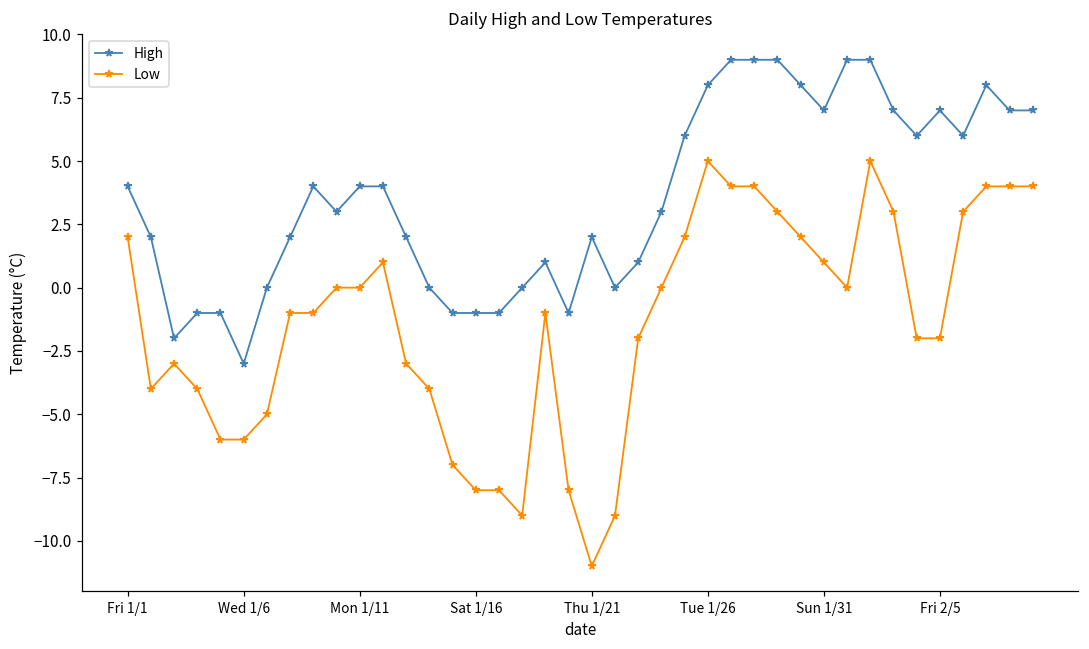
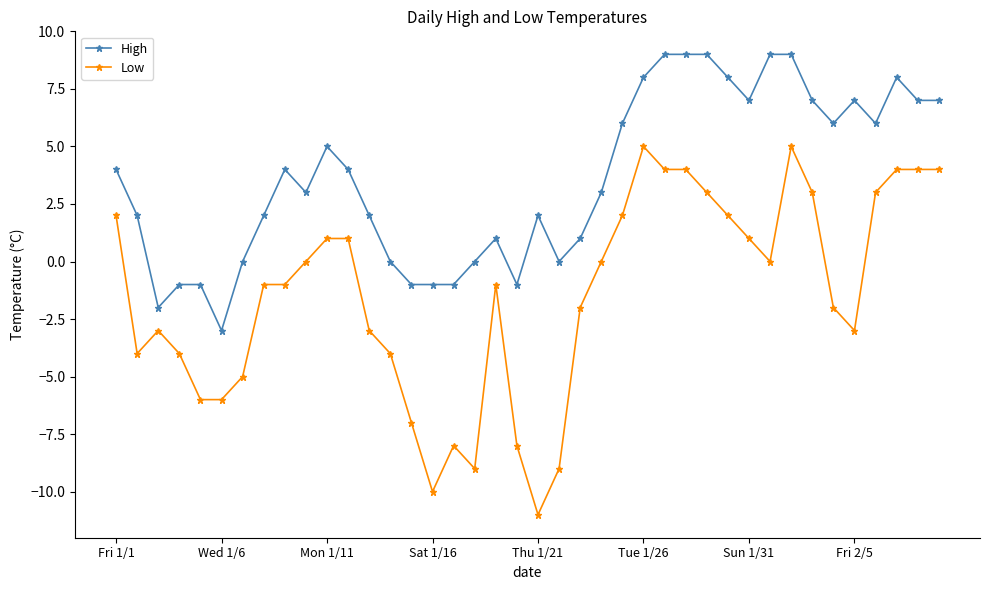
  {
    "High": {
      "Fri 1/1": 4,
      "Wed 1/6": -3,
-     "Mon 1/11": 4,
+     "Mon 1/11": 5,
      "Sat 1/16": -1,
      "Thu 1/21": 2,
      "Tue 1/26": 8,
      "Sun 1/31": 7,
      "Fri 2/5": 7
    },
    "Low": {
      "Fri 1/1": 2,
      "Wed 1/6": -6,
-     "Mon 1/11": 0,
-     "Sat 1/16": -8,
+     "Mon 1/11": 1,
+     "Sat 1/16": -10,
      "Thu 1/21": -11,
      "Tue 1/26": 5,
      "Sun 1/31": 1,
-     "Fri 2/5": -2
+     "Fri 2/5": -3
    }
  }
